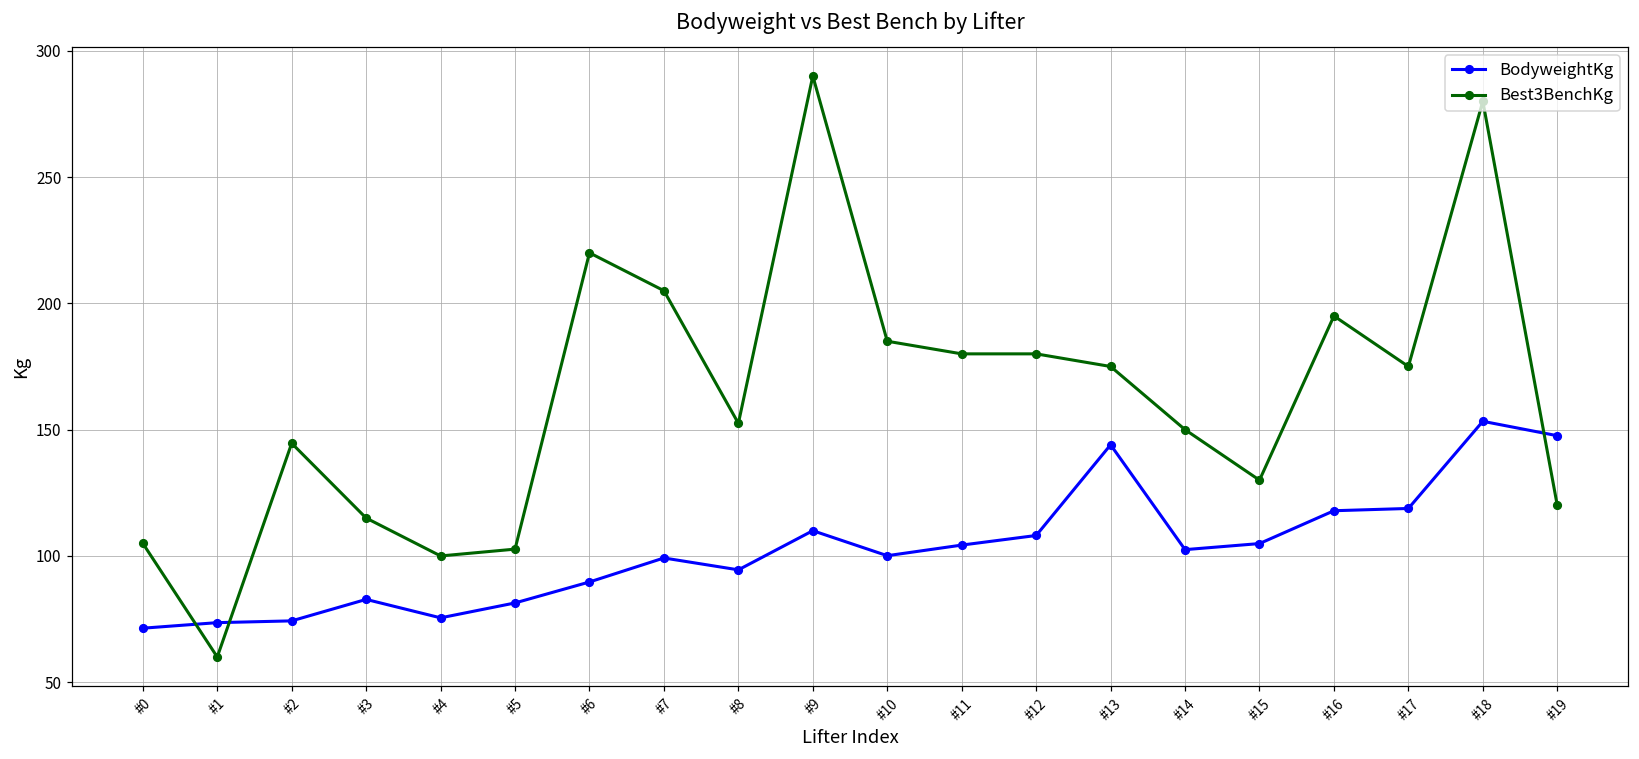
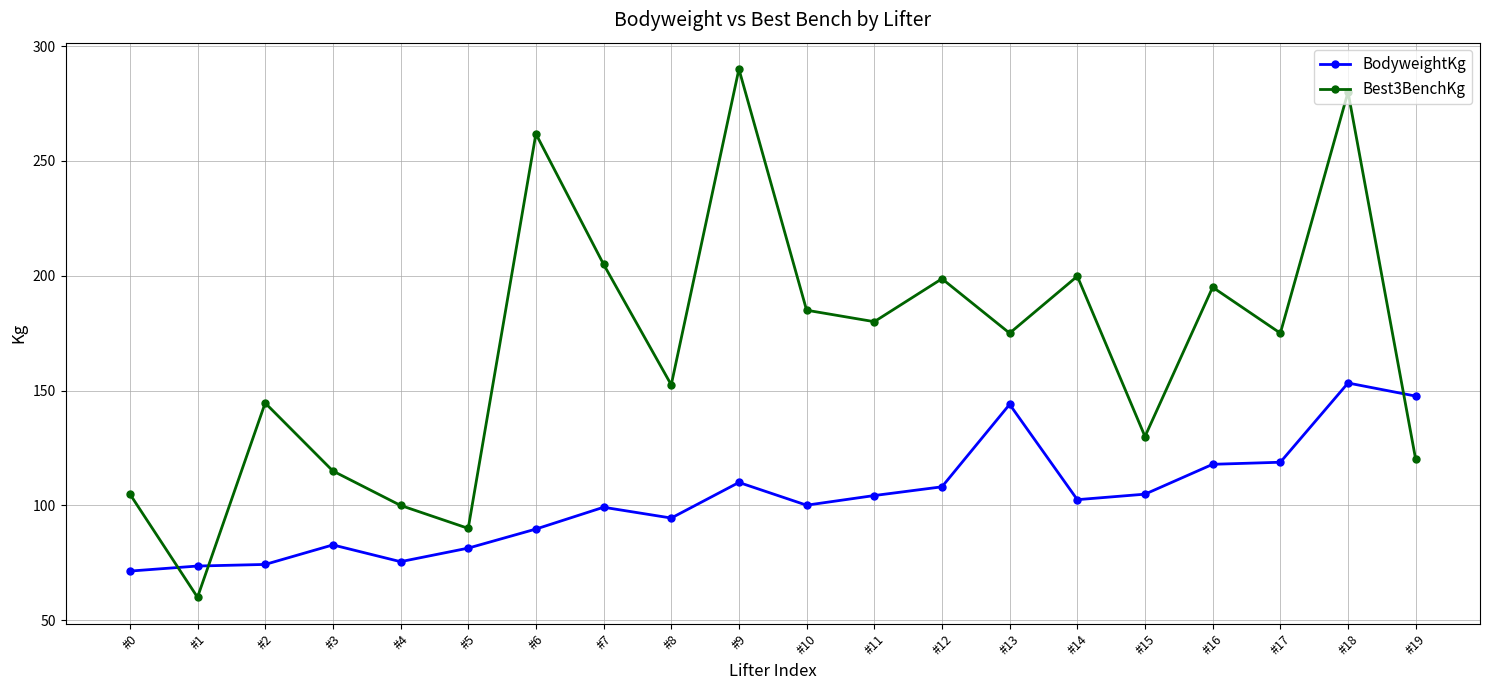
  {
    "BodyweightKg": {
      "#0": 71,
      "#1": 74,
      "#2": 74,
      "#3": 83,
      "#4": 76,
      "#5": 81,
      "#6": 90,
      "#7": 99,
      "#8": 95,
      "#9": 110,
      "#10": 100,
      "#11": 104,
      "#12": 108,
      "#13": 144,
      "#14": 103,
      "#15": 105,
      "#16": 118,
      "#17": 119,
      "#18": 153,
      "#19": 148
    },
    "Best3BenchKg": {
      "#0": 105,
      "#1": 60,
      "#2": 145,
      "#3": 115,
      "#4": 100,
-     "#5": 103,
-     "#6": 220,
+     "#5": 90,
+     "#6": 262,
      "#7": 205,
      "#8": 153,
      "#9": 290,
      "#10": 185,
      "#11": 180,
-     "#12": 180,
+     "#12": 199,
      "#13": 175,
-     "#14": 150,
+     "#14": 200,
      "#15": 130,
      "#16": 195,
      "#17": 175,
      "#19": 120
    }
  }
